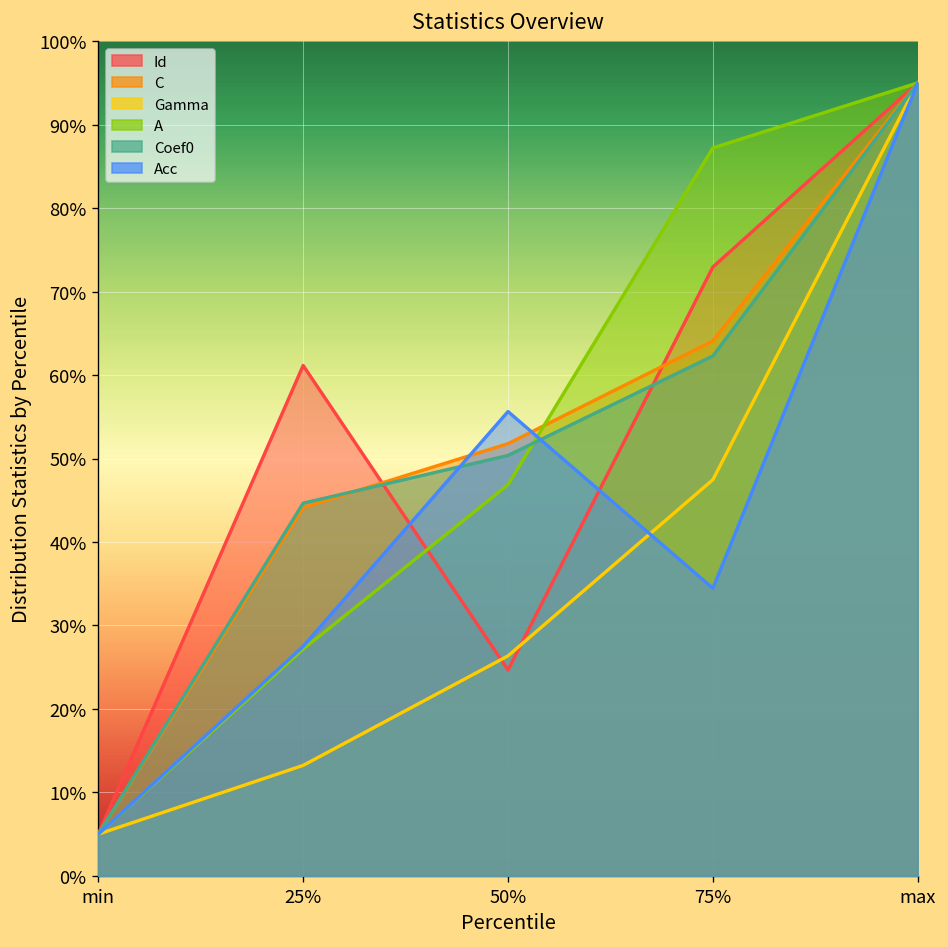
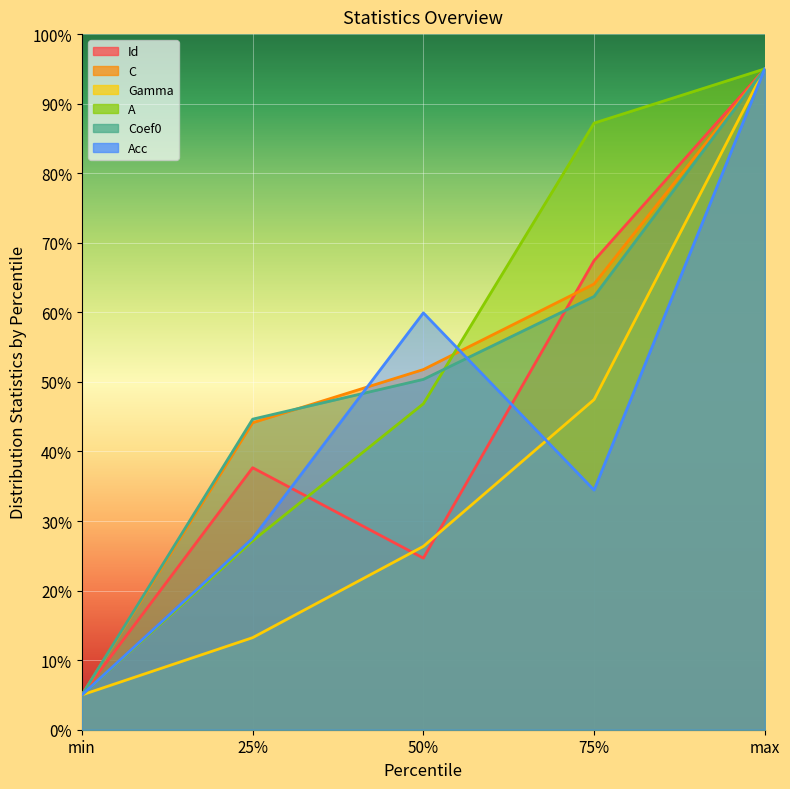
  {
    "Id": {
-     "25%": "61%",
+     "25%": "38%",
      "50%": "25%",
-     "75%": "73%"
+     "75%": "67%"
    },
    "A": {
      "50%": "47%",
      "75%": "87%"
    },
    "Coef0": {
      "25%": "45%",
      "50%": "50%",
      "75%": "62%"
    },
    "Acc": {
-     "50%": "56%",
+     "50%": "60%",
      "75%": "34%"
    }
  }
